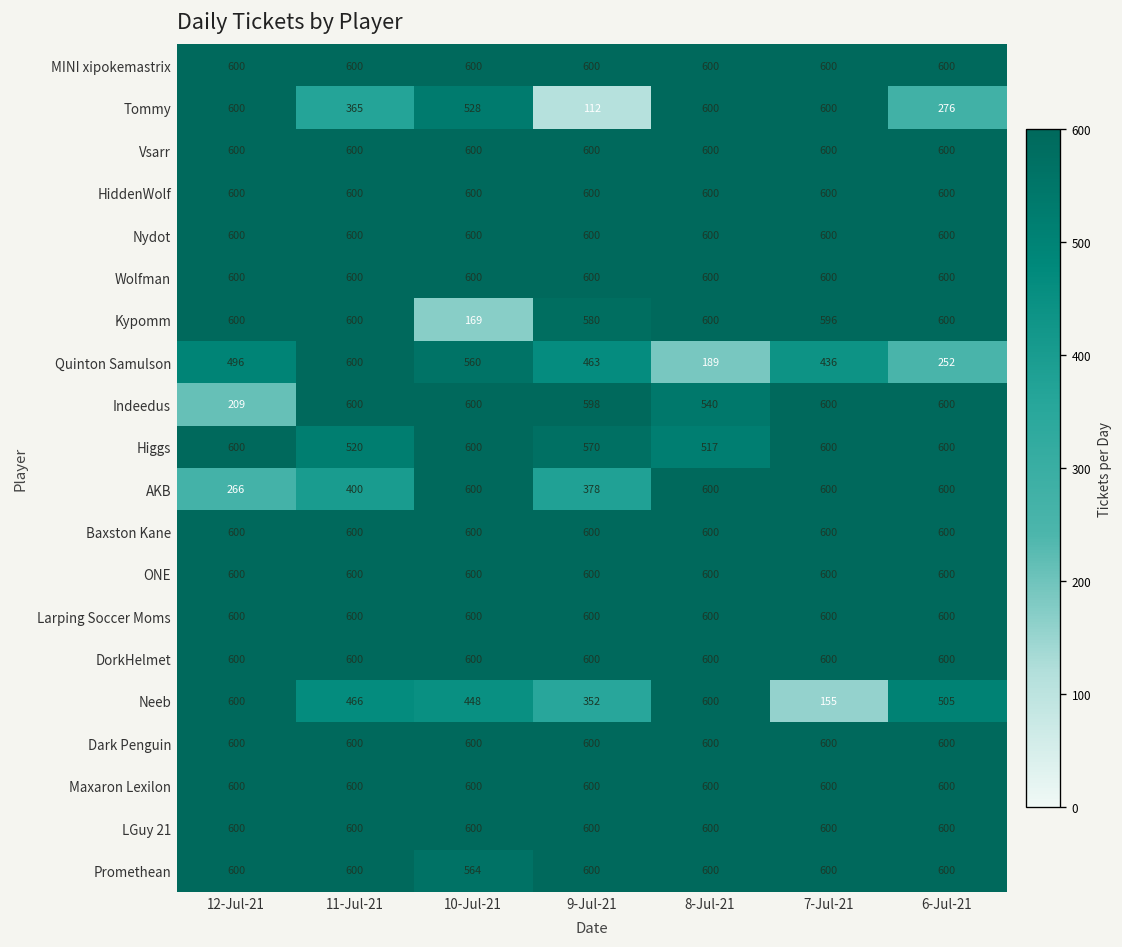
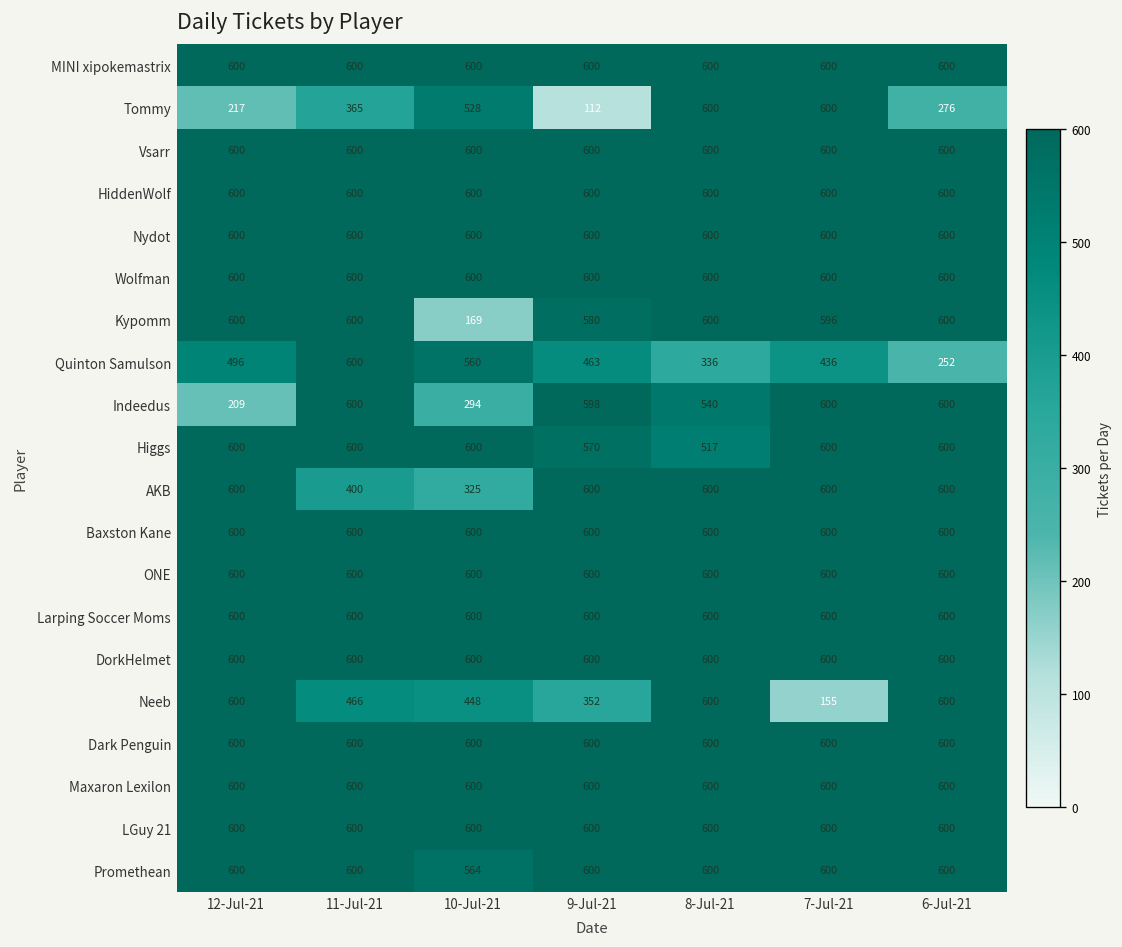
  {
    "MINI xipokemastrix": {
      "12-Jul-21": 600,
      "11-Jul-21": 600,
      "10-Jul-21": 600,
      "9-Jul-21": 600,
      "8-Jul-21": 600,
      "7-Jul-21": 600,
      "6-Jul-21": 600
    },
    "Tommy": {
-     "12-Jul-21": 600,
+     "12-Jul-21": 217,
      "11-Jul-21": 365,
      "10-Jul-21": 528,
      "9-Jul-21": 112,
      "8-Jul-21": 600,
      "7-Jul-21": 600,
      "6-Jul-21": 276
    },
    "Vsarr": {
      "12-Jul-21": 600,
      "11-Jul-21": 600,
      "10-Jul-21": 600,
      "9-Jul-21": 600,
      "8-Jul-21": 600,
      "7-Jul-21": 600,
      "6-Jul-21": 600
    },
    "HiddenWolf": {
      "12-Jul-21": 600,
      "11-Jul-21": 600,
      "10-Jul-21": 600,
      "9-Jul-21": 600,
      "8-Jul-21": 600,
      "7-Jul-21": 600,
      "6-Jul-21": 600
    },
    "Nydot": {
      "12-Jul-21": 600,
      "11-Jul-21": 600,
      "10-Jul-21": 600,
      "9-Jul-21": 600,
      "8-Jul-21": 600,
      "7-Jul-21": 600,
      "6-Jul-21": 600
    },
    "Wolfman": {
      "12-Jul-21": 600,
      "11-Jul-21": 600,
      "10-Jul-21": 600,
      "9-Jul-21": 600,
      "8-Jul-21": 600,
      "7-Jul-21": 600,
      "6-Jul-21": 600
    },
    "Kypomm": {
      "12-Jul-21": 600,
      "11-Jul-21": 600,
      "10-Jul-21": 169,
      "9-Jul-21": 580,
      "8-Jul-21": 600,
      "7-Jul-21": 596,
      "6-Jul-21": 600
    },
    "Quinton Samulson": {
      "12-Jul-21": 496,
      "11-Jul-21": 600,
      "10-Jul-21": 560,
      "9-Jul-21": 463,
-     "8-Jul-21": 189,
+     "8-Jul-21": 336,
      "7-Jul-21": 436,
      "6-Jul-21": 252
    },
    "Indeedus": {
      "12-Jul-21": 209,
      "11-Jul-21": 600,
-     "10-Jul-21": 600,
+     "10-Jul-21": 294,
      "9-Jul-21": 598,
      "8-Jul-21": 540,
      "7-Jul-21": 600,
      "6-Jul-21": 600
    },
    "Higgs": {
      "12-Jul-21": 600,
-     "11-Jul-21": 520,
+     "11-Jul-21": 600,
      "10-Jul-21": 600,
      "9-Jul-21": 570,
      "8-Jul-21": 517,
      "7-Jul-21": 600,
      "6-Jul-21": 600
    },
    "AKB": {
-     "12-Jul-21": 266,
+     "12-Jul-21": 600,
      "11-Jul-21": 400,
-     "10-Jul-21": 600,
-     "9-Jul-21": 378,
+     "10-Jul-21": 325,
+     "9-Jul-21": 600,
      "8-Jul-21": 600,
      "7-Jul-21": 600,
      "6-Jul-21": 600
    },
    "Baxston Kane": {
      "12-Jul-21": 600,
      "11-Jul-21": 600,
      "10-Jul-21": 600,
      "9-Jul-21": 600,
      "8-Jul-21": 600,
      "7-Jul-21": 600,
      "6-Jul-21": 600
    },
    "ONE": {
      "12-Jul-21": 600,
      "11-Jul-21": 600,
      "10-Jul-21": 600,
      "9-Jul-21": 600,
      "8-Jul-21": 600,
      "7-Jul-21": 600,
      "6-Jul-21": 600
    },
    "Larping Soccer Moms": {
      "12-Jul-21": 600,
      "11-Jul-21": 600,
      "10-Jul-21": 600,
      "9-Jul-21": 600,
      "8-Jul-21": 600,
      "7-Jul-21": 600,
      "6-Jul-21": 600
    },
    "DorkHelmet": {
      "12-Jul-21": 600,
      "11-Jul-21": 600,
      "10-Jul-21": 600,
      "9-Jul-21": 600,
      "8-Jul-21": 600,
      "7-Jul-21": 600,
      "6-Jul-21": 600
    },
    "Neeb": {
      "12-Jul-21": 600,
      "11-Jul-21": 466,
      "10-Jul-21": 448,
      "9-Jul-21": 352,
      "8-Jul-21": 600,
      "7-Jul-21": 155,
-     "6-Jul-21": 505
+     "6-Jul-21": 600
    },
    "Dark Penguin": {
      "12-Jul-21": 600,
      "11-Jul-21": 600,
      "10-Jul-21": 600,
      "9-Jul-21": 600,
      "8-Jul-21": 600,
      "7-Jul-21": 600,
      "6-Jul-21": 600
    },
    "Maxaron Lexilon": {
      "12-Jul-21": 600,
      "11-Jul-21": 600,
      "10-Jul-21": 600,
      "9-Jul-21": 600,
      "8-Jul-21": 600,
      "7-Jul-21": 600,
      "6-Jul-21": 600
    },
    "LGuy 21": {
      "12-Jul-21": 600,
      "11-Jul-21": 600,
      "10-Jul-21": 600,
      "9-Jul-21": 600,
      "8-Jul-21": 600,
      "7-Jul-21": 600,
      "6-Jul-21": 600
    },
    "Promethean": {
      "12-Jul-21": 600,
      "11-Jul-21": 600,
      "10-Jul-21": 564,
      "9-Jul-21": 600,
      "8-Jul-21": 600,
      "7-Jul-21": 600,
      "6-Jul-21": 600
    }
  }
